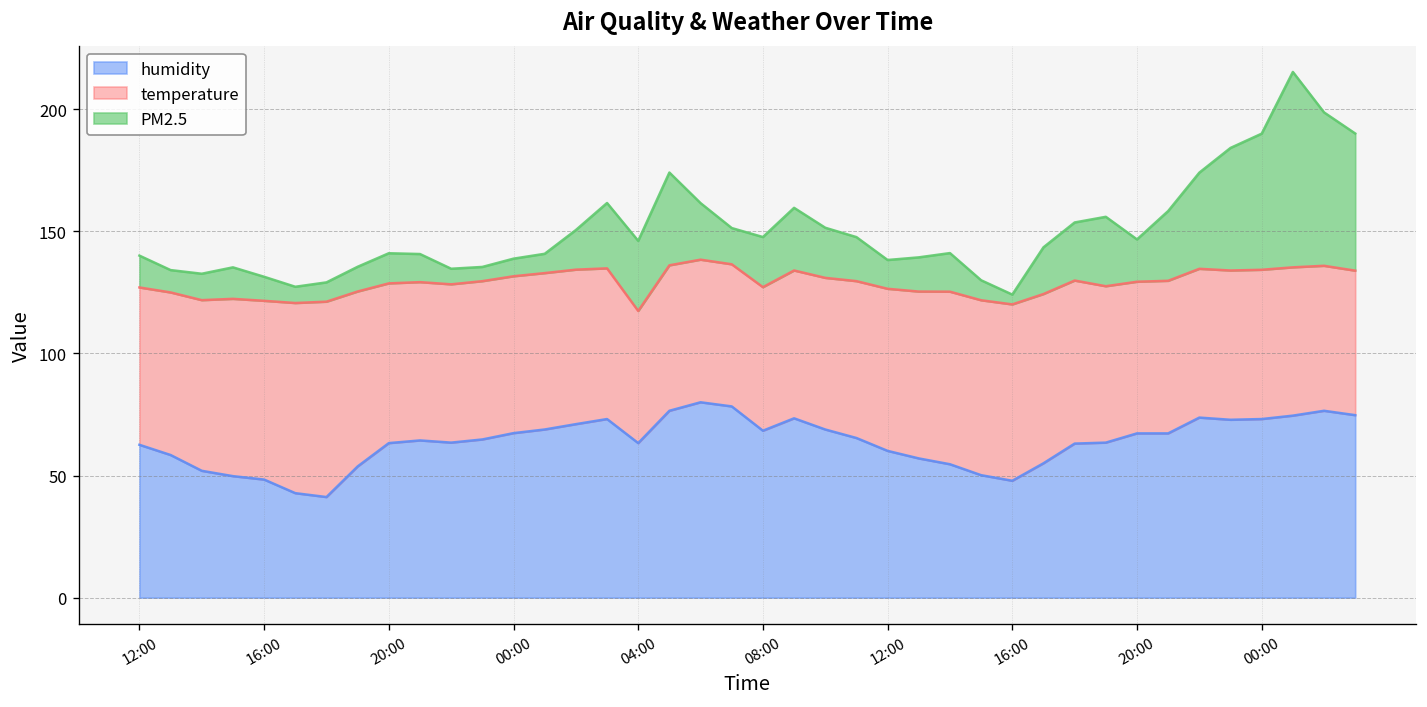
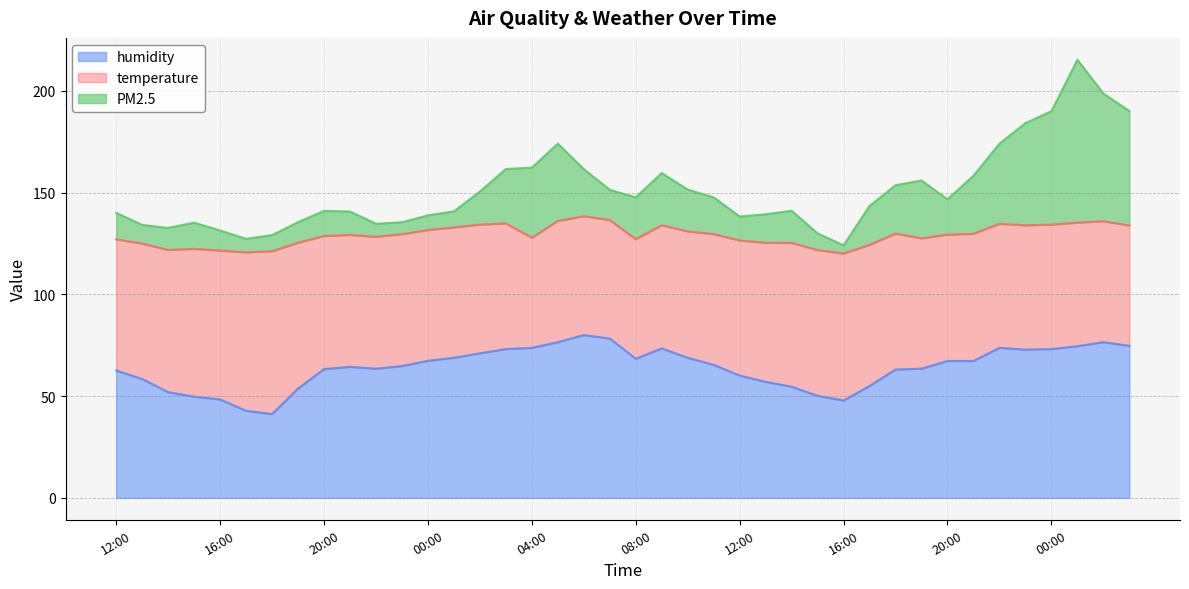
  {
    "humidity": {
-     "04:00": 63,
+     "04:00": 74,
      "08:00": 68
    },
    "temperature": {
      "04:00": 54,
      "08:00": 59
    },
    "PM2.5": {
-     "04:00": 29,
+     "04:00": 34,
      "08:00": 21
    }
  }
